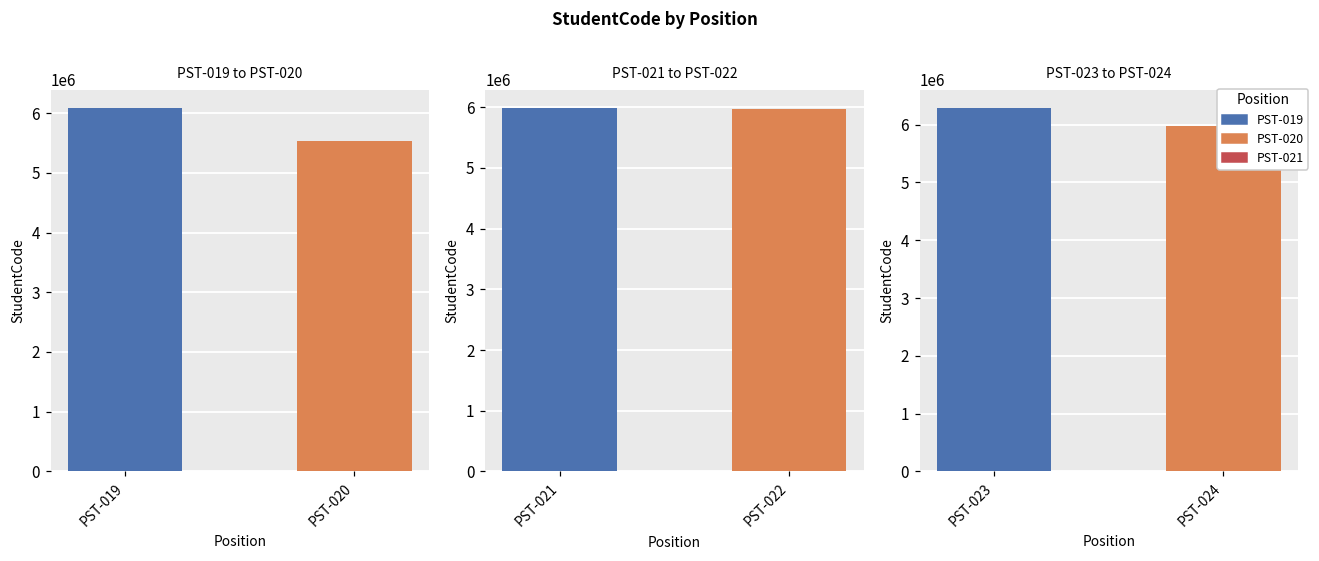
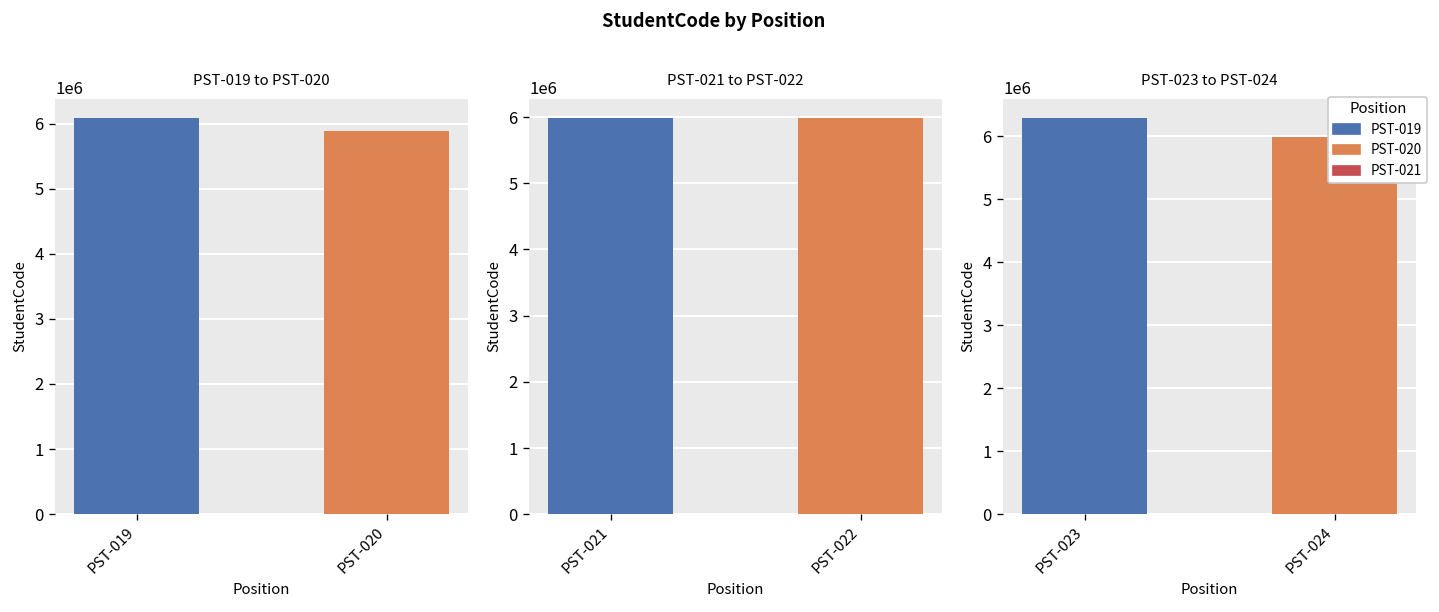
  {
    "PST-019 to PST-020": {
      "PST-019": 6100000,
-     "PST-020": 5500000
+     "PST-020": 5900000
    },
    "PST-021 to PST-022": {
      "PST-021": 6000000,
      "PST-022": 6000000
    },
    "PST-023 to PST-024": {
      "PST-023": 6300000
    }
  }
